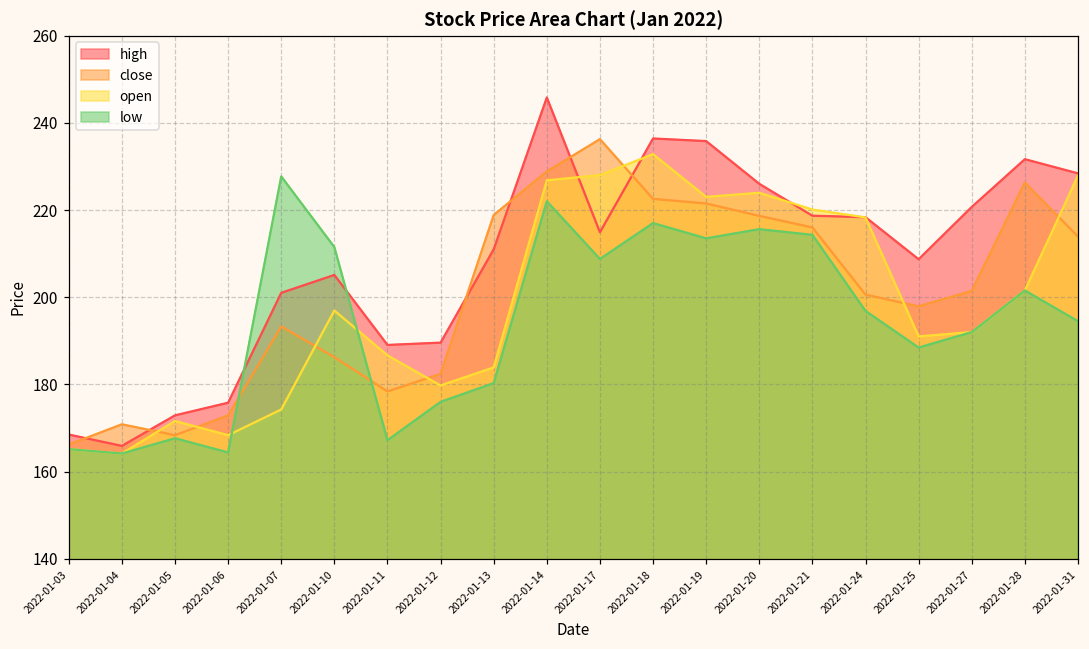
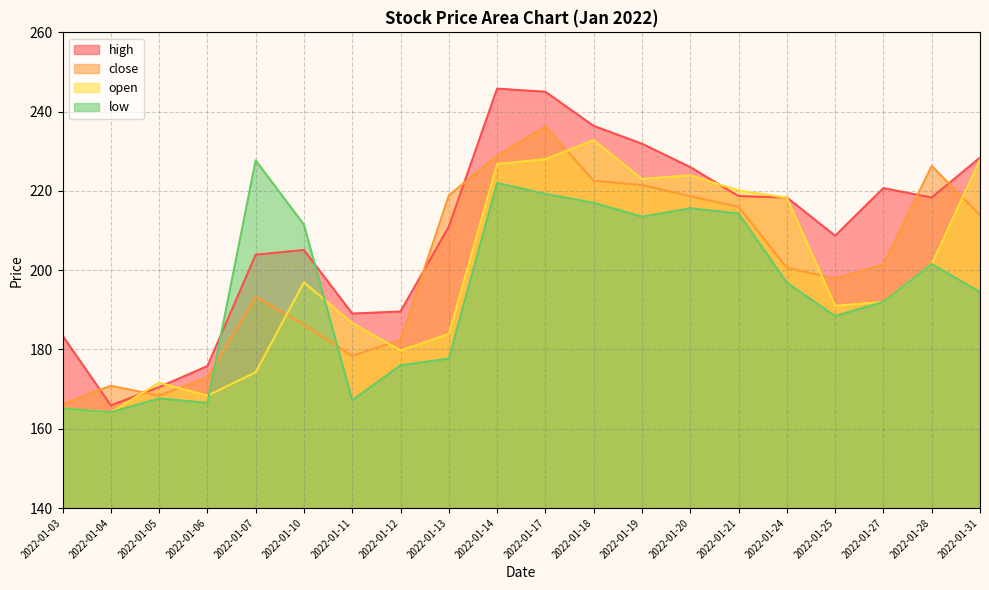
  {
    "high": {
-     "2022-01-03": 169,
+     "2022-01-03": 184,
      "2022-01-04": 166,
-     "2022-01-05": 173,
+     "2022-01-05": 171,
      "2022-01-06": 176,
-     "2022-01-07": 201,
+     "2022-01-07": 204,
      "2022-01-10": 205,
      "2022-01-11": 189,
      "2022-01-12": 190,
      "2022-01-13": 211,
      "2022-01-14": 246,
-     "2022-01-17": 215,
+     "2022-01-17": 245,
      "2022-01-18": 236,
-     "2022-01-19": 236,
+     "2022-01-19": 232,
      "2022-01-20": 226,
      "2022-01-21": 219,
      "2022-01-25": 209,
      "2022-01-27": 221,
-     "2022-01-28": 232
+     "2022-01-28": 218
    },
    "low": {
      "2022-01-05": 168,
-     "2022-01-06": 164,
+     "2022-01-06": 167,
      "2022-01-07": 228,
      "2022-01-10": 212,
      "2022-01-11": 167,
      "2022-01-12": 176,
-     "2022-01-13": 180,
+     "2022-01-13": 178,
      "2022-01-14": 222,
-     "2022-01-17": 209,
+     "2022-01-17": 219,
      "2022-01-18": 217,
      "2022-01-19": 214,
      "2022-01-20": 216,
      "2022-01-21": 214,
      "2022-01-24": 197,
      "2022-01-25": 188,
      "2022-01-31": 195
    }
  }
